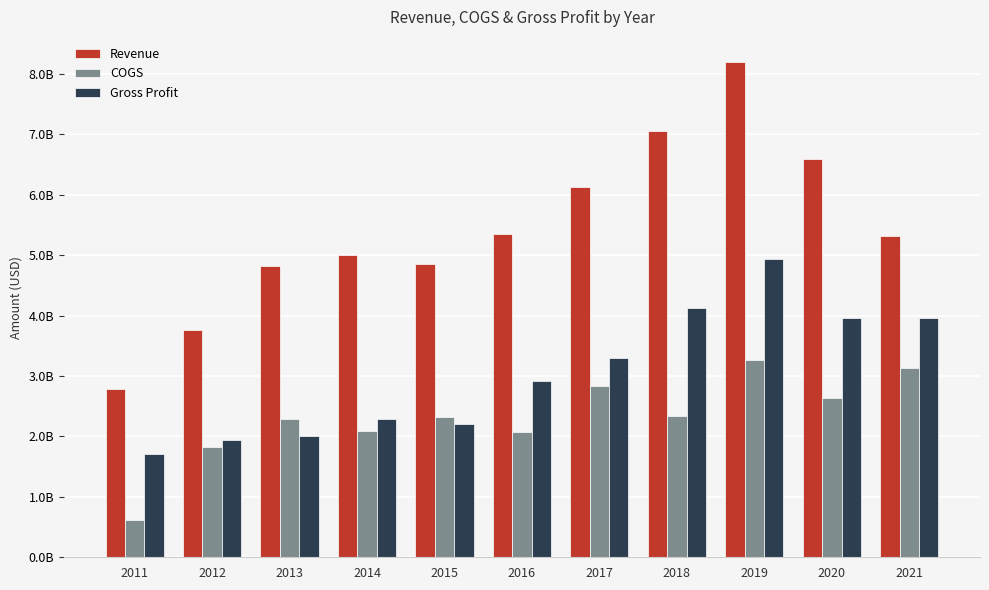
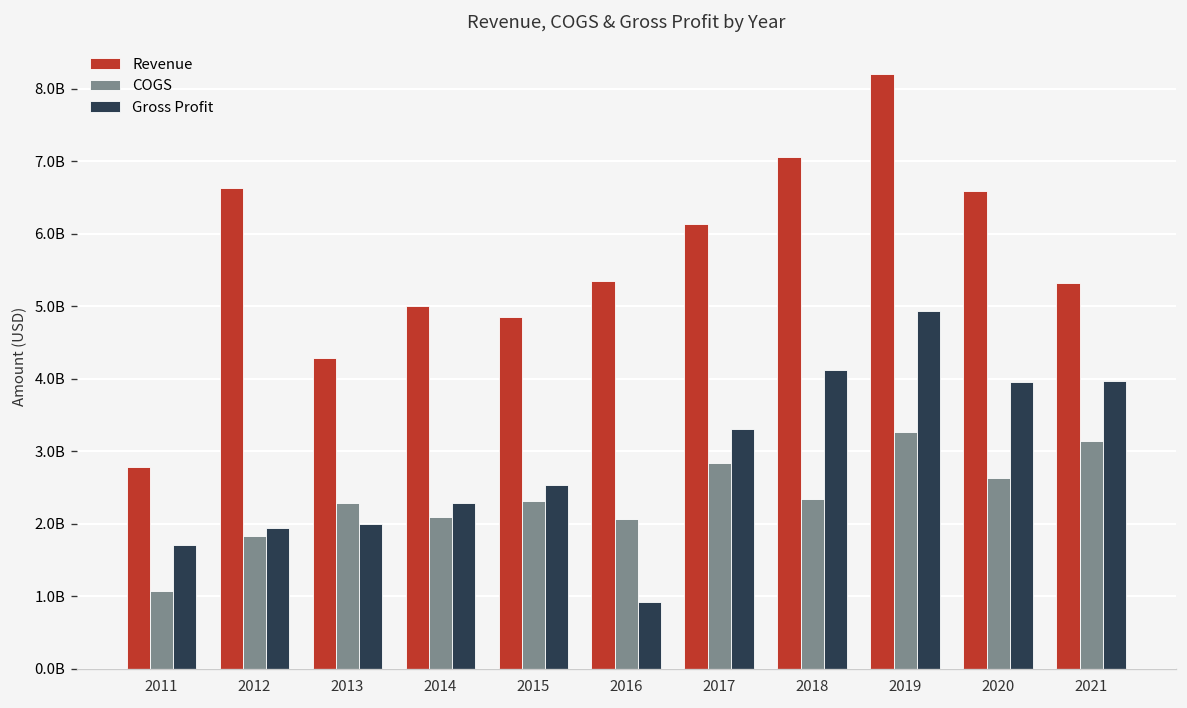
  {
    "Revenue": {
      "2011": 2800000000,
-     "2012": 3800000000,
-     "2013": 4800000000,
+     "2012": 6600000000,
+     "2013": 4300000000,
      "2014": 5000000000,
      "2015": 4900000000,
      "2016": 5400000000,
      "2017": 6100000000,
      "2018": 7100000000,
      "2019": 8200000000,
      "2020": 6600000000,
      "2021": 5300000000
    },
    "COGS": {
-     "2011": 600000000,
+     "2011": 1100000000,
      "2012": 1800000000,
      "2013": 2300000000,
      "2014": 2100000000,
      "2015": 2300000000,
      "2016": 2100000000,
      "2017": 2800000000,
      "2018": 2300000000,
      "2019": 3300000000,
      "2020": 2600000000,
      "2021": 3100000000
    },
    "Gross Profit": {
      "2011": 1700000000,
      "2012": 1900000000,
      "2013": 2000000000,
      "2014": 2300000000,
-     "2015": 2200000000,
-     "2016": 2900000000,
+     "2015": 2500000000,
+     "2016": 900000000,
      "2017": 3300000000,
      "2018": 4100000000,
      "2019": 4900000000,
      "2020": 4000000000,
      "2021": 4000000000
    }
  }
